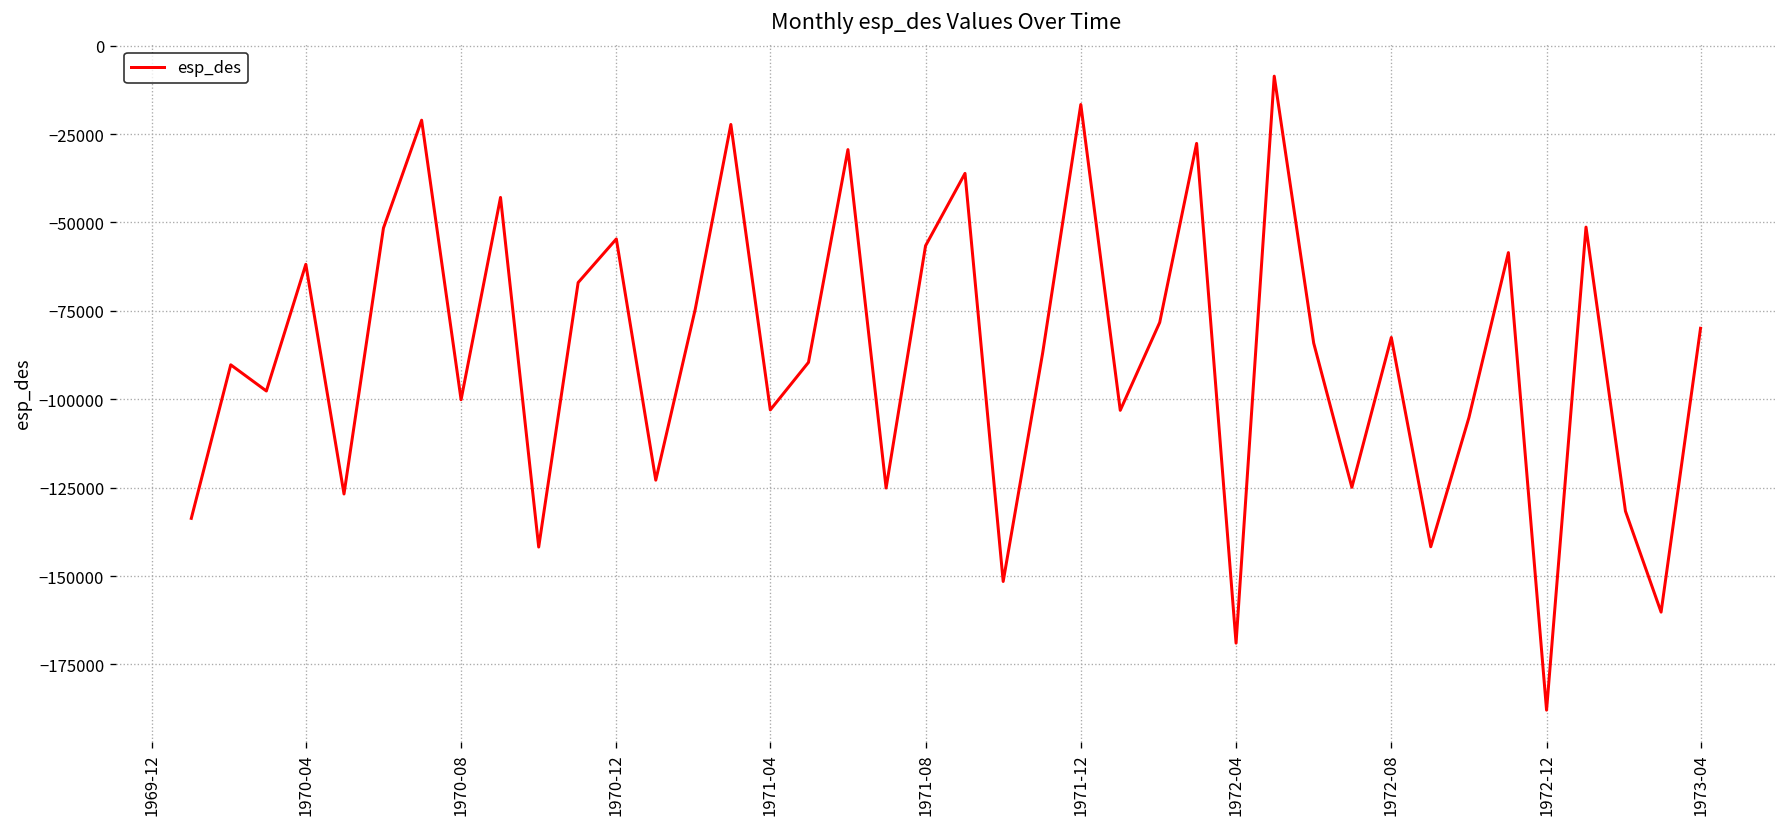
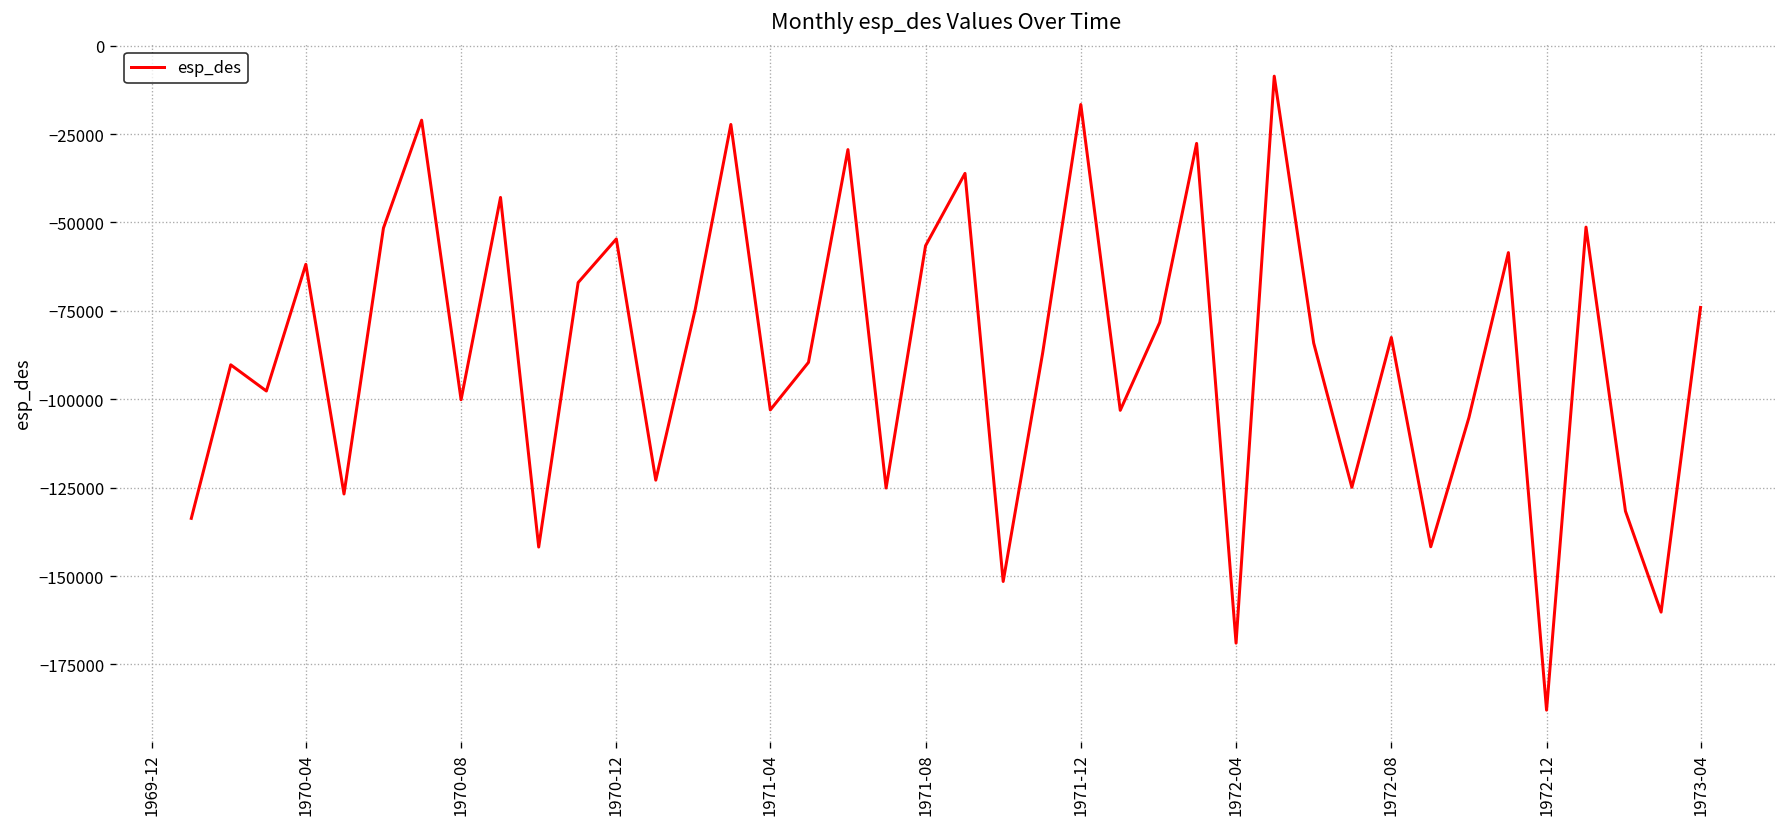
  {
    "1970-04": -62000,
    "1970-08": -100000,
    "1970-12": -55000,
    "1971-04": -103000,
    "1971-08": -57000,
    "1971-12": -17000,
    "1972-04": -169000,
    "1972-08": -83000,
    "1972-12": -188000,
-   "1973-04": -80000
+   "1973-04": -74000
  }
